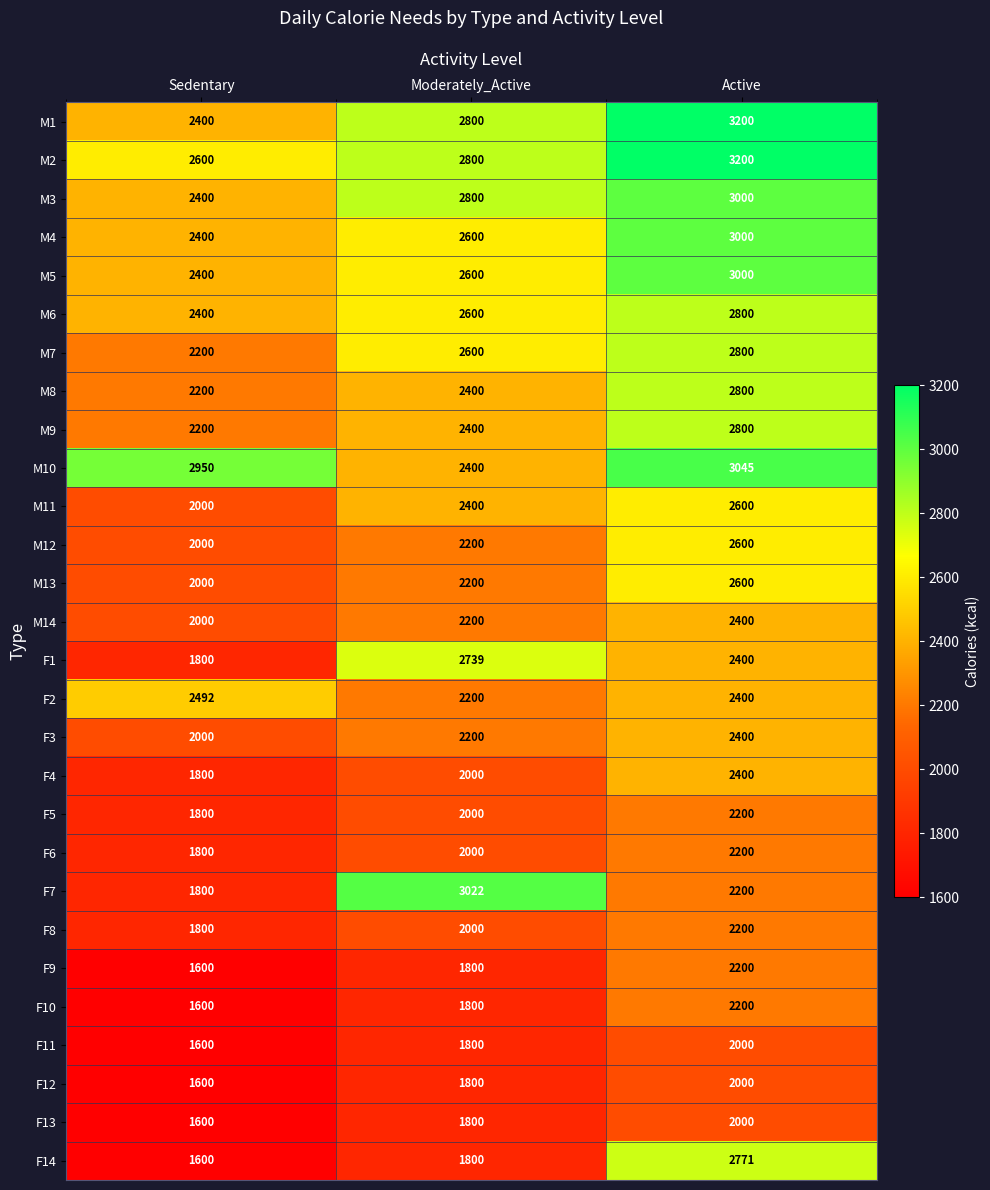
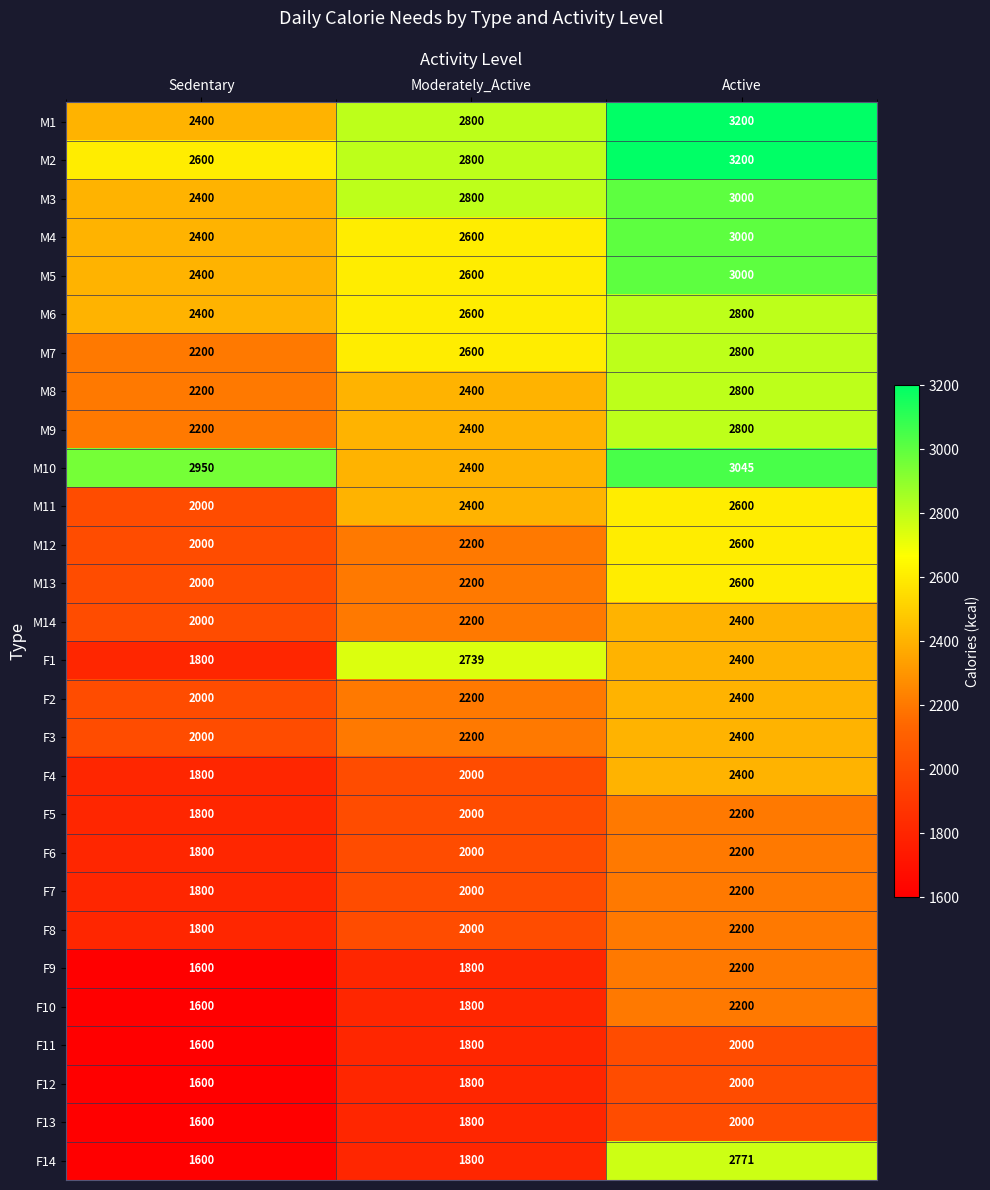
  {
    "M1": {
      "Sedentary": 2400,
      "Moderately_Active": 2800,
      "Active": 3200
    },
    "M2": {
      "Sedentary": 2600,
      "Moderately_Active": 2800,
      "Active": 3200
    },
    "M3": {
      "Sedentary": 2400,
      "Moderately_Active": 2800,
      "Active": 3000
    },
    "M4": {
      "Sedentary": 2400,
      "Moderately_Active": 2600,
      "Active": 3000
    },
    "M5": {
      "Sedentary": 2400,
      "Moderately_Active": 2600,
      "Active": 3000
    },
    "M6": {
      "Sedentary": 2400,
      "Moderately_Active": 2600,
      "Active": 2800
    },
    "M7": {
      "Sedentary": 2200,
      "Moderately_Active": 2600,
      "Active": 2800
    },
    "M8": {
      "Sedentary": 2200,
      "Moderately_Active": 2400,
      "Active": 2800
    },
    "M9": {
      "Sedentary": 2200,
      "Moderately_Active": 2400,
      "Active": 2800
    },
    "M10": {
      "Sedentary": 2950,
      "Moderately_Active": 2400,
      "Active": 3045
    },
    "M11": {
      "Sedentary": 2000,
      "Moderately_Active": 2400,
      "Active": 2600
    },
    "M12": {
      "Sedentary": 2000,
      "Moderately_Active": 2200,
      "Active": 2600
    },
    "M13": {
      "Sedentary": 2000,
      "Moderately_Active": 2200,
      "Active": 2600
    },
    "M14": {
      "Sedentary": 2000,
      "Moderately_Active": 2200,
      "Active": 2400
    },
    "F1": {
      "Sedentary": 1800,
      "Moderately_Active": 2739,
      "Active": 2400
    },
    "F2": {
-     "Sedentary": 2492,
+     "Sedentary": 2000,
      "Moderately_Active": 2200,
      "Active": 2400
    },
    "F3": {
      "Sedentary": 2000,
      "Moderately_Active": 2200,
      "Active": 2400
    },
    "F4": {
      "Sedentary": 1800,
      "Moderately_Active": 2000,
      "Active": 2400
    },
    "F5": {
      "Sedentary": 1800,
      "Moderately_Active": 2000,
      "Active": 2200
    },
    "F6": {
      "Sedentary": 1800,
      "Moderately_Active": 2000,
      "Active": 2200
    },
    "F7": {
      "Sedentary": 1800,
-     "Moderately_Active": 3022,
+     "Moderately_Active": 2000,
      "Active": 2200
    },
    "F8": {
      "Sedentary": 1800,
      "Moderately_Active": 2000,
      "Active": 2200
    },
    "F9": {
      "Sedentary": 1600,
      "Moderately_Active": 1800,
      "Active": 2200
    },
    "F10": {
      "Sedentary": 1600,
      "Moderately_Active": 1800,
      "Active": 2200
    },
    "F11": {
      "Sedentary": 1600,
      "Moderately_Active": 1800,
      "Active": 2000
    },
    "F12": {
      "Sedentary": 1600,
      "Moderately_Active": 1800,
      "Active": 2000
    },
    "F13": {
      "Sedentary": 1600,
      "Moderately_Active": 1800,
      "Active": 2000
    },
    "F14": {
      "Sedentary": 1600,
      "Moderately_Active": 1800,
      "Active": 2771
    }
  }
